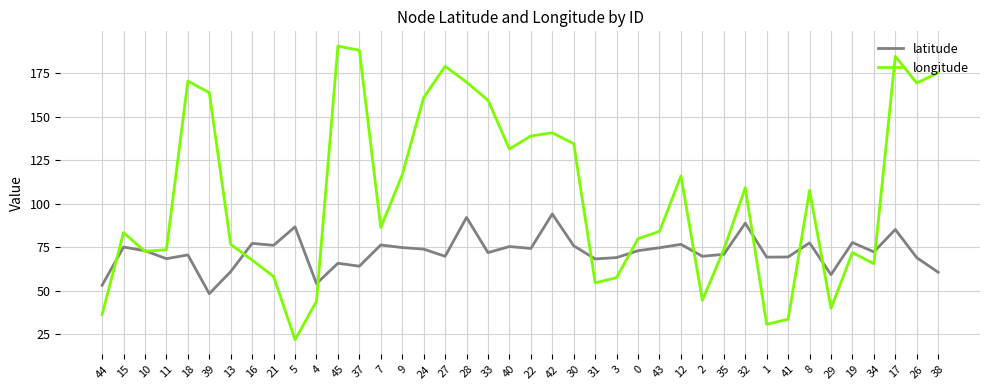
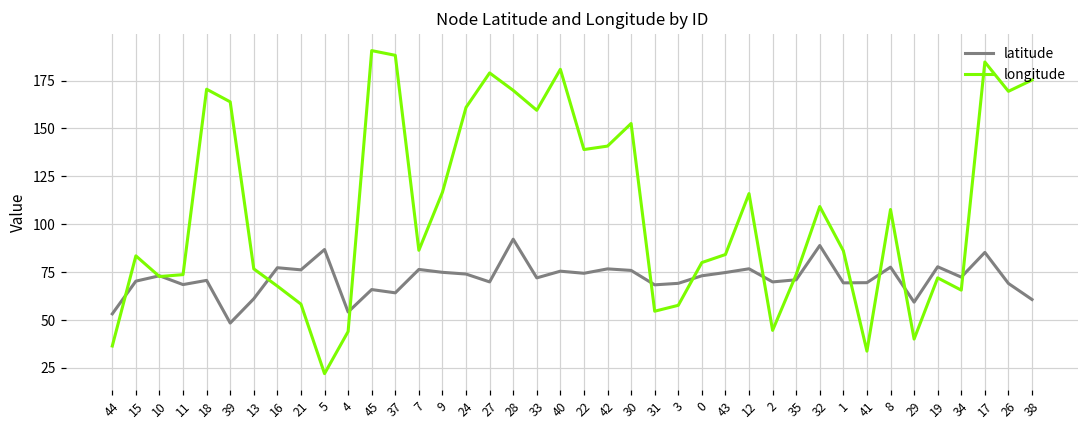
  {
    "latitude": {
      "44": 53,
-     "15": 75,
+     "15": 70,
      "11": 69,
      "18": 71,
      "39": 48,
      "13": 61,
      "16": 77,
      "21": 76,
      "5": 87,
      "4": 54,
      "45": 66,
      "37": 64,
      "7": 76,
      "9": 75,
      "24": 74,
      "27": 70,
      "28": 92,
      "33": 72,
      "40": 76,
      "22": 74,
-     "42": 94,
+     "42": 77,
      "30": 76,
      "31": 68,
      "3": 69,
      "0": 73,
      "43": 75,
      "12": 77,
      "2": 70,
      "35": 71,
      "32": 89,
      "1": 69,
      "41": 70,
      "8": 78,
      "29": 59,
      "19": 78,
      "34": 72,
      "17": 85,
      "26": 69,
      "38": 61
    },
    "longitude": {
      "44": 36,
      "15": 84,
      "11": 74,
      "18": 171,
      "39": 164,
      "13": 77,
      "16": 68,
      "21": 58,
      "5": 22,
      "4": 44,
      "45": 191,
      "37": 188,
      "7": 86,
      "9": 117,
      "24": 161,
      "27": 179,
      "28": 170,
      "33": 160,
-     "40": 132,
+     "40": 181,
      "22": 139,
      "42": 141,
-     "30": 135,
+     "30": 153,
      "31": 55,
      "3": 58,
      "0": 80,
      "43": 84,
      "12": 116,
      "2": 45,
      "35": 74,
      "32": 109,
-     "1": 31,
+     "1": 86,
      "41": 34,
      "8": 108,
      "29": 40,
      "19": 72,
      "34": 66,
      "17": 185,
      "26": 169,
      "38": 175
    }
  }
